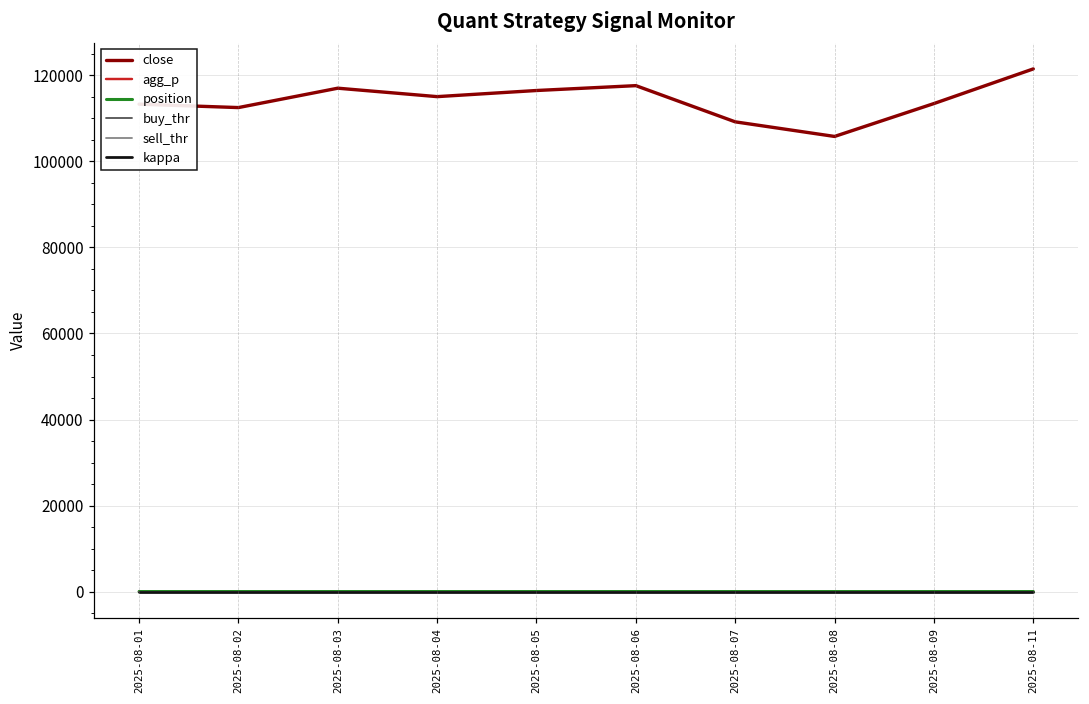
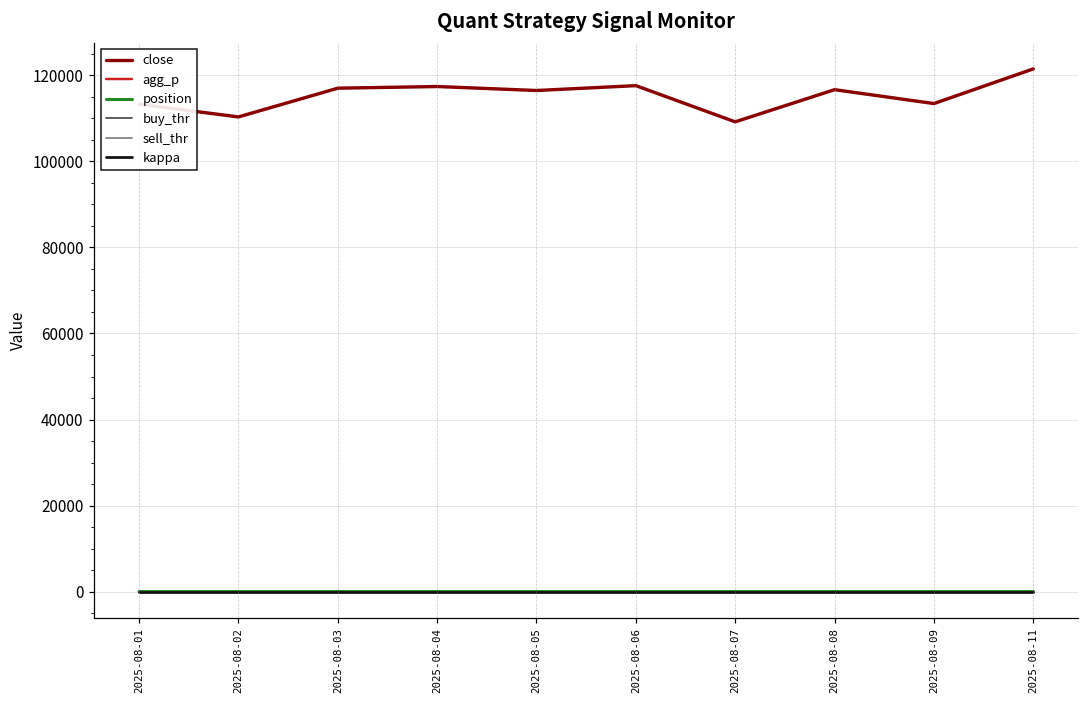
  {
    "close": {
-     "2025-08-02": 113000,
+     "2025-08-02": 110000,
      "2025-08-03": 117000,
-     "2025-08-04": 115000,
+     "2025-08-04": 117000,
      "2025-08-05": 116000,
      "2025-08-06": 118000,
      "2025-08-07": 109000,
-     "2025-08-08": 106000,
+     "2025-08-08": 117000,
      "2025-08-09": 113000,
      "2025-08-11": 122000
    },
    "kappa": {
      "2025-08-01": 0,
      "2025-08-02": 0,
      "2025-08-03": 0,
      "2025-08-04": 0,
      "2025-08-05": 0,
      "2025-08-06": 0,
      "2025-08-07": 0,
      "2025-08-08": 0,
      "2025-08-09": 0,
      "2025-08-11": 0
    }
  }
